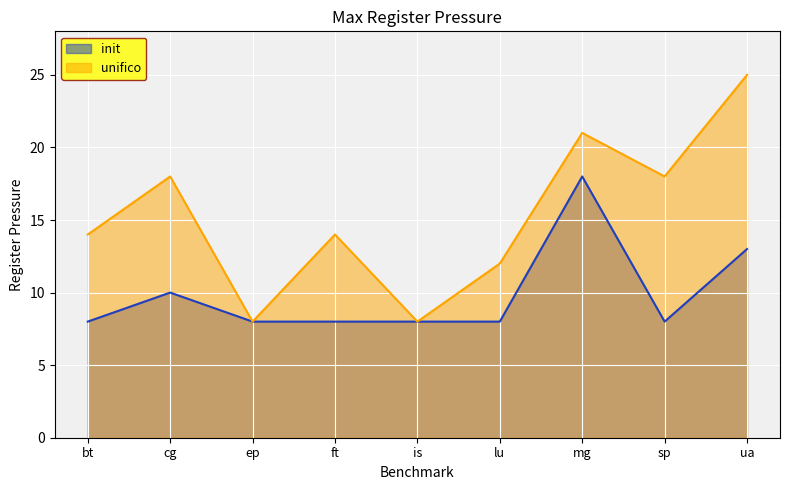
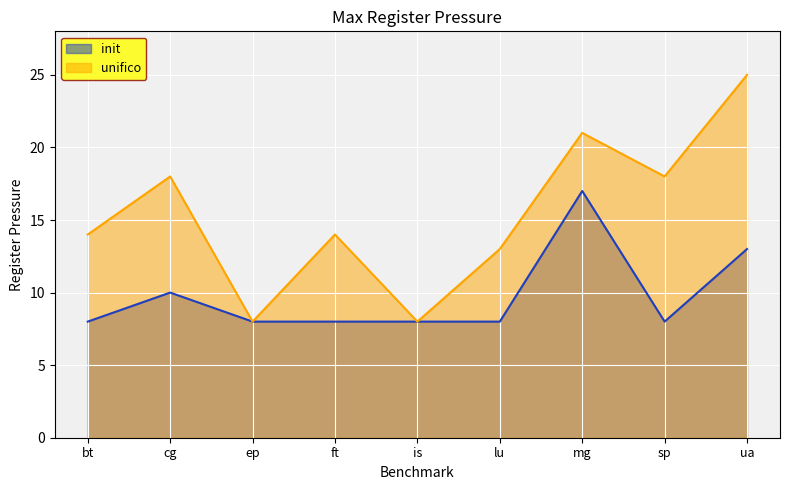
  {
    "init": {
      "bt": 8,
      "cg": 10,
      "ft": 8,
      "lu": 8,
-     "mg": 18,
+     "mg": 17,
      "sp": 8,
      "ua": 13
    },
    "unifico": {
      "bt": 14,
      "cg": 18,
      "ft": 14,
-     "lu": 12,
+     "lu": 13,
      "mg": 21,
      "sp": 18,
      "ua": 25
    }
  }
